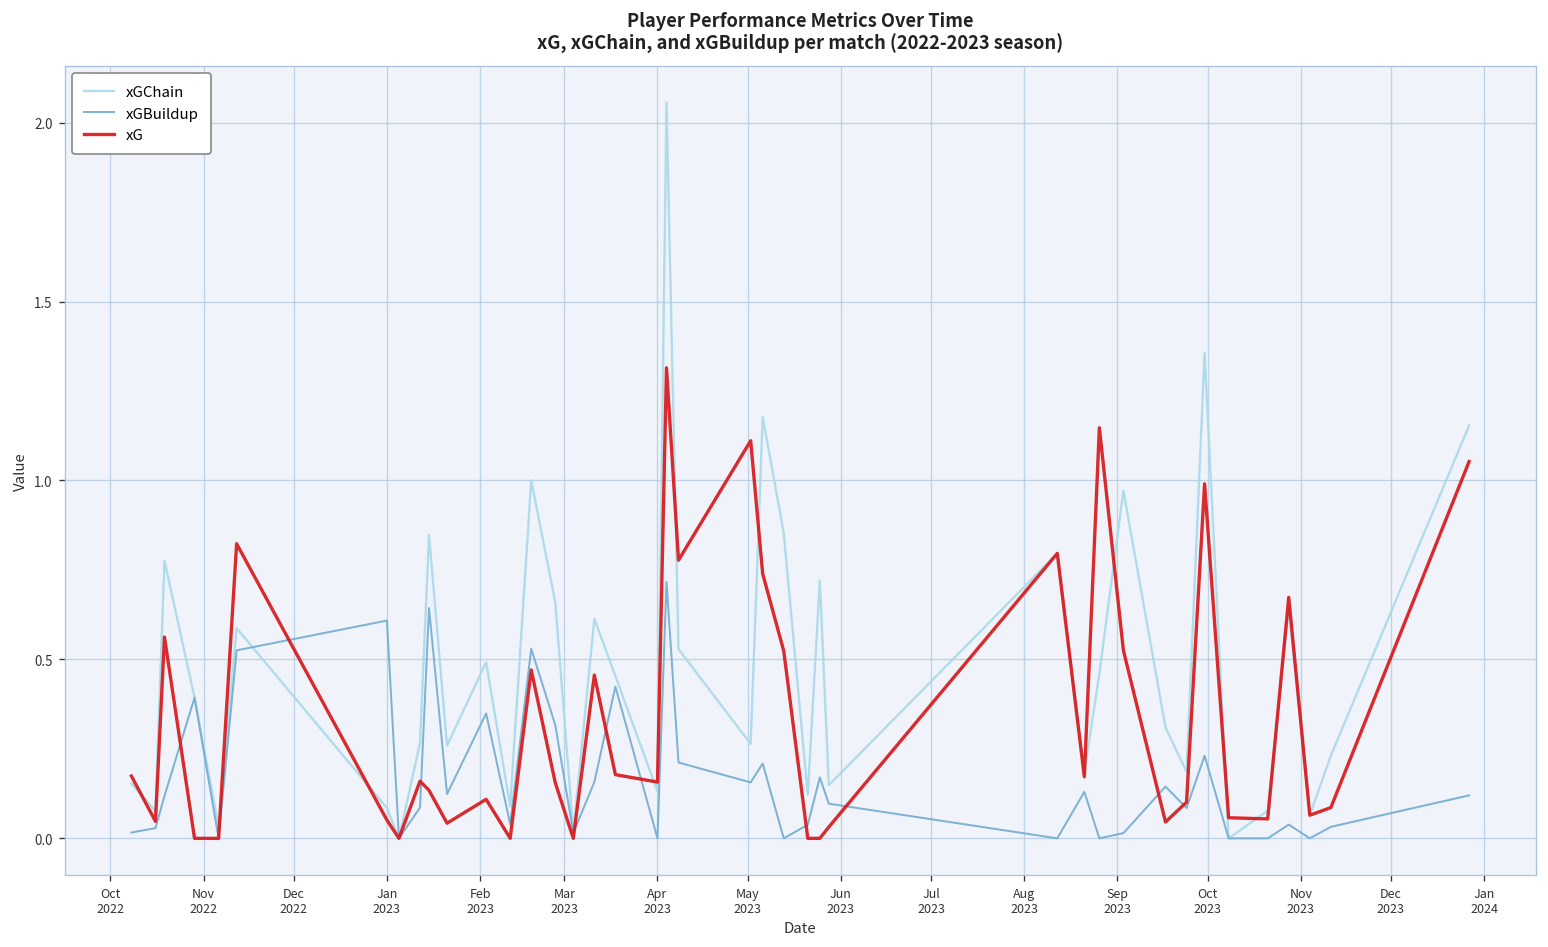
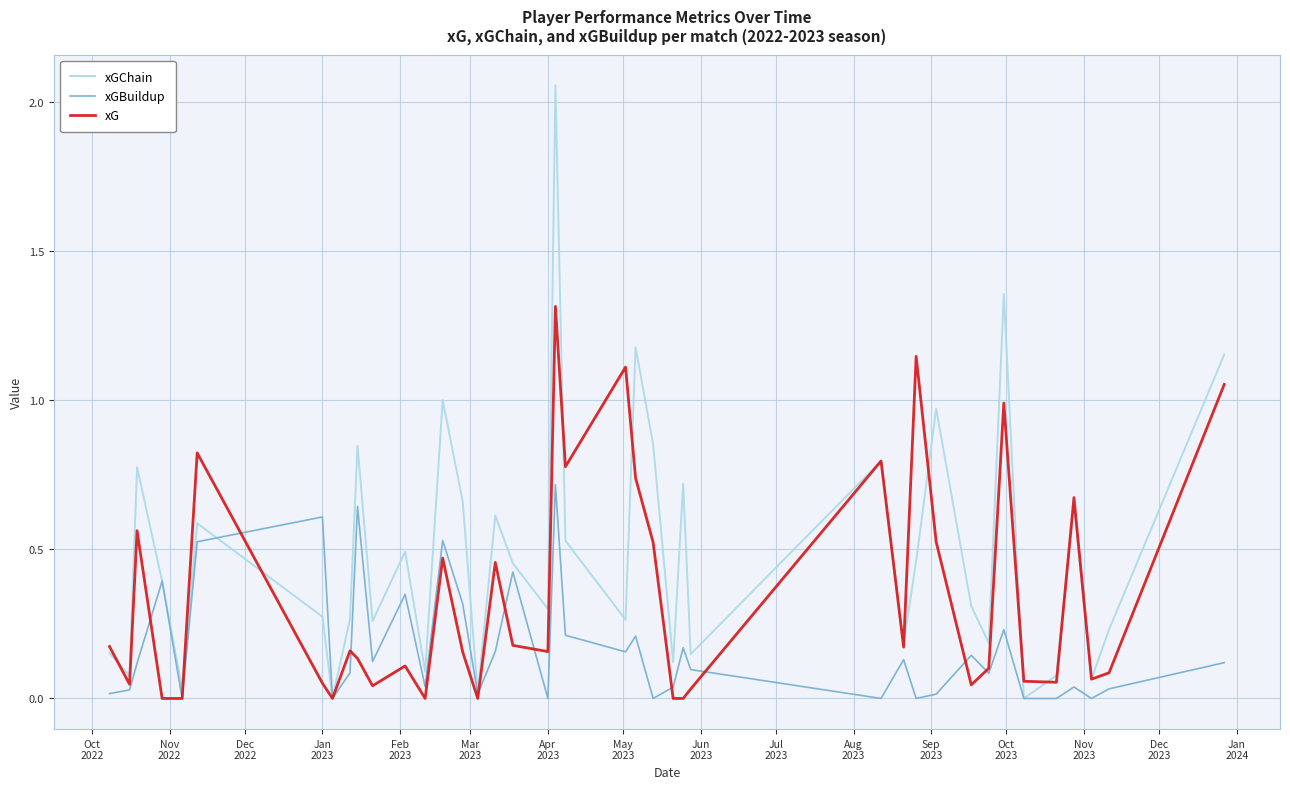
  {
    "xGChain": {
-     "Jan 2023": 0.08,
-     "Apr 2023": 0.13
+     "Jan 2023": 0.27,
+     "Apr 2023": 0.30
    },
    "xGBuildup": {
      "Jan 2023": 0.61,
      "Apr 2023": 0.00
    },
    "xG": {
      "Jan 2023": 0.05,
      "Apr 2023": 0.16
    }
  }
